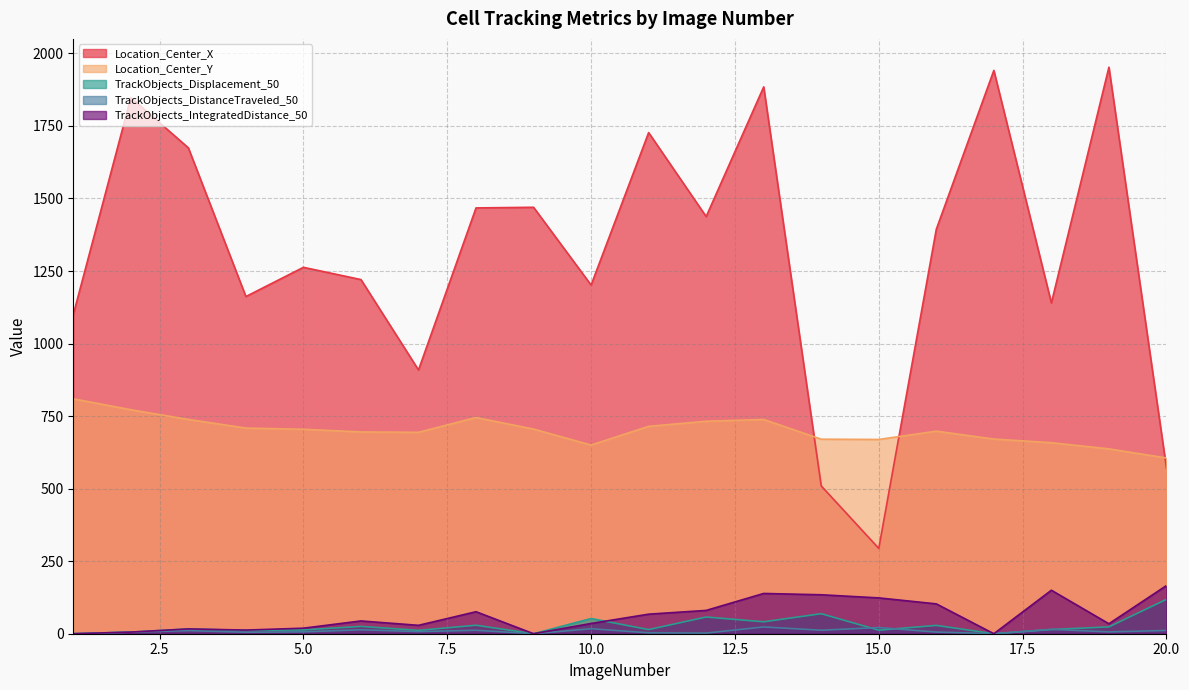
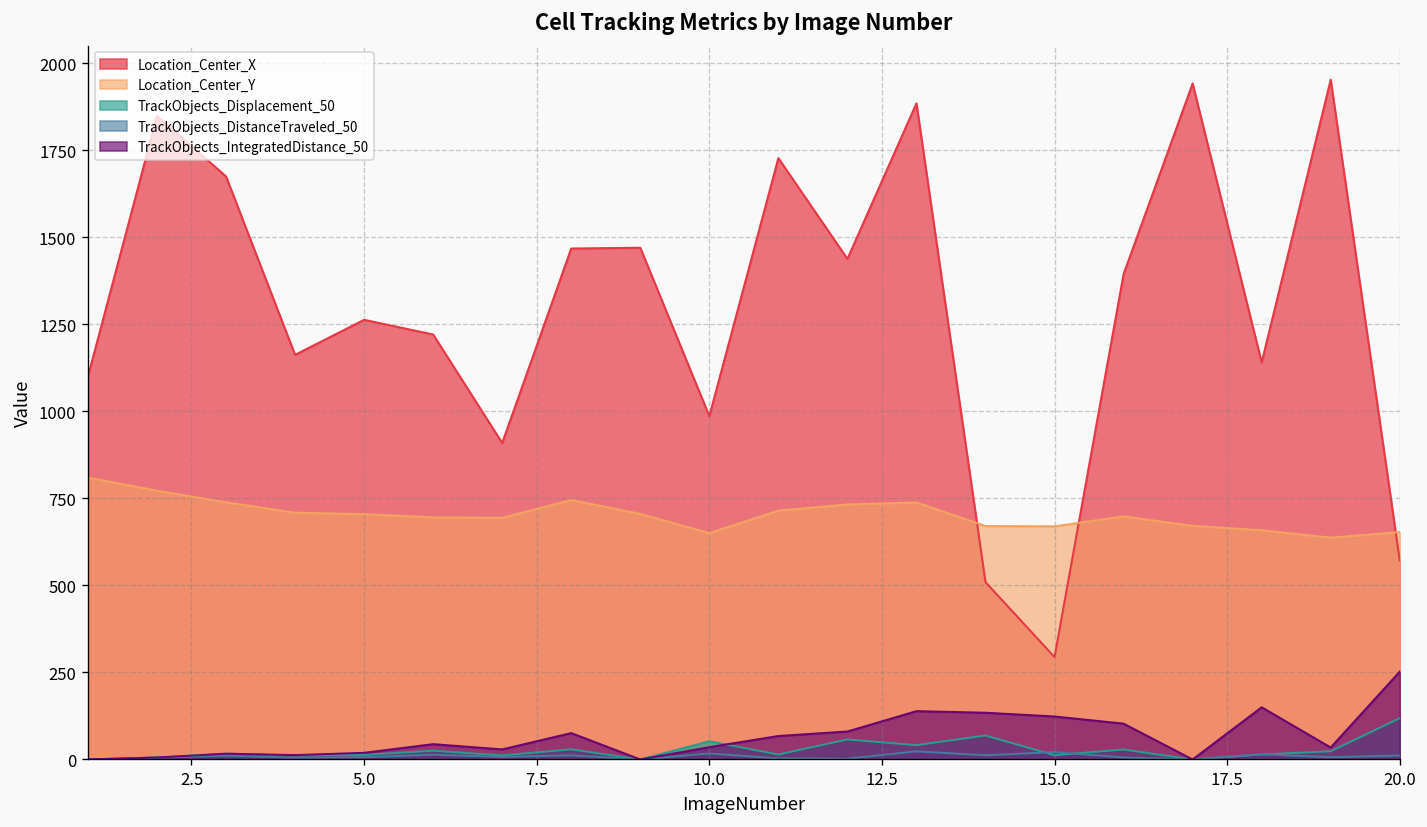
  {
    "Location_Center_X": {
      "5.0": 1260,
-     "10.0": 1200,
+     "10.0": 990,
      "15.0": 290,
      "20.0": 570
    },
    "Location_Center_Y": {
      "5.0": 700,
      "10.0": 650,
      "15.0": 670,
-     "20.0": 610
+     "20.0": 650
    },
    "TrackObjects_IntegratedDistance_50": {
      "10.0": 40,
      "15.0": 120,
-     "20.0": 170
+     "20.0": 250
    }
  }
